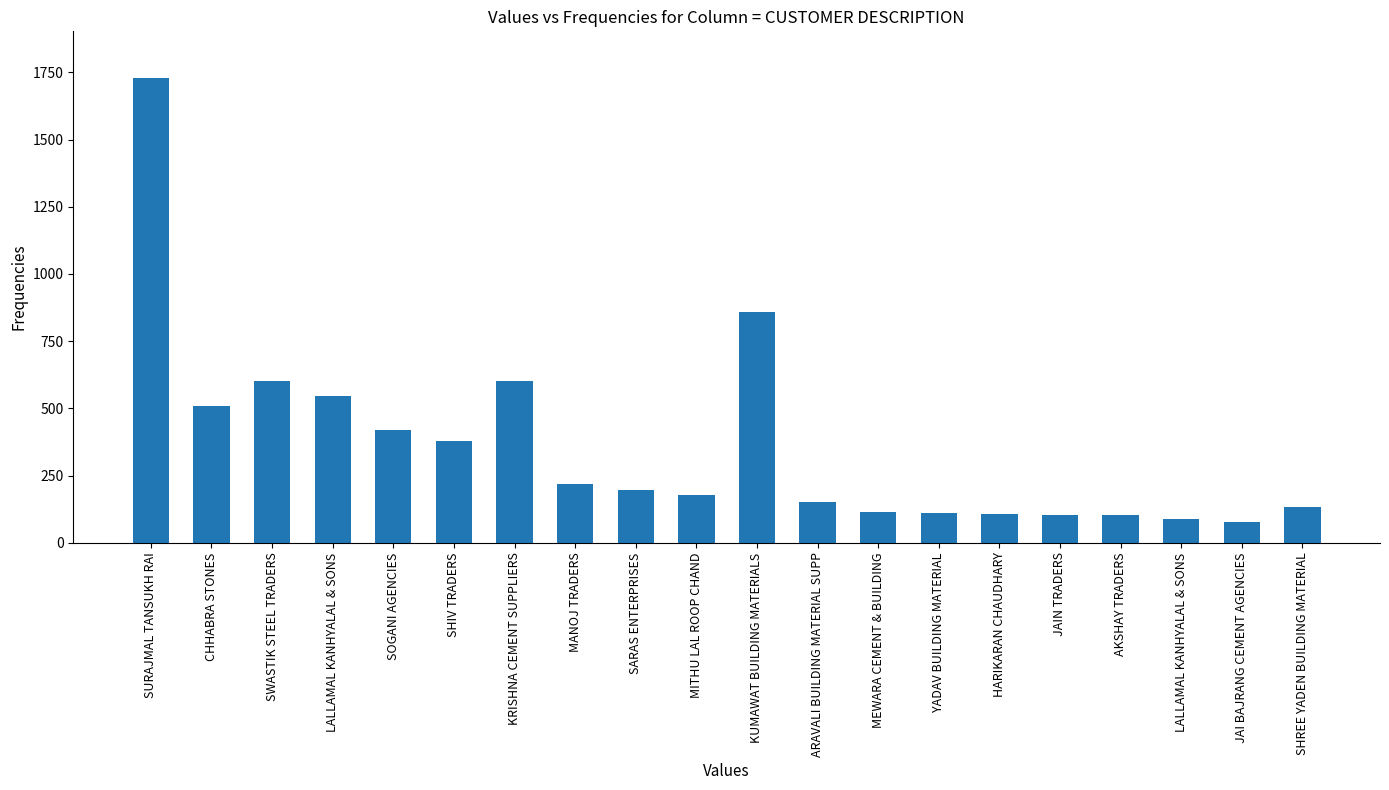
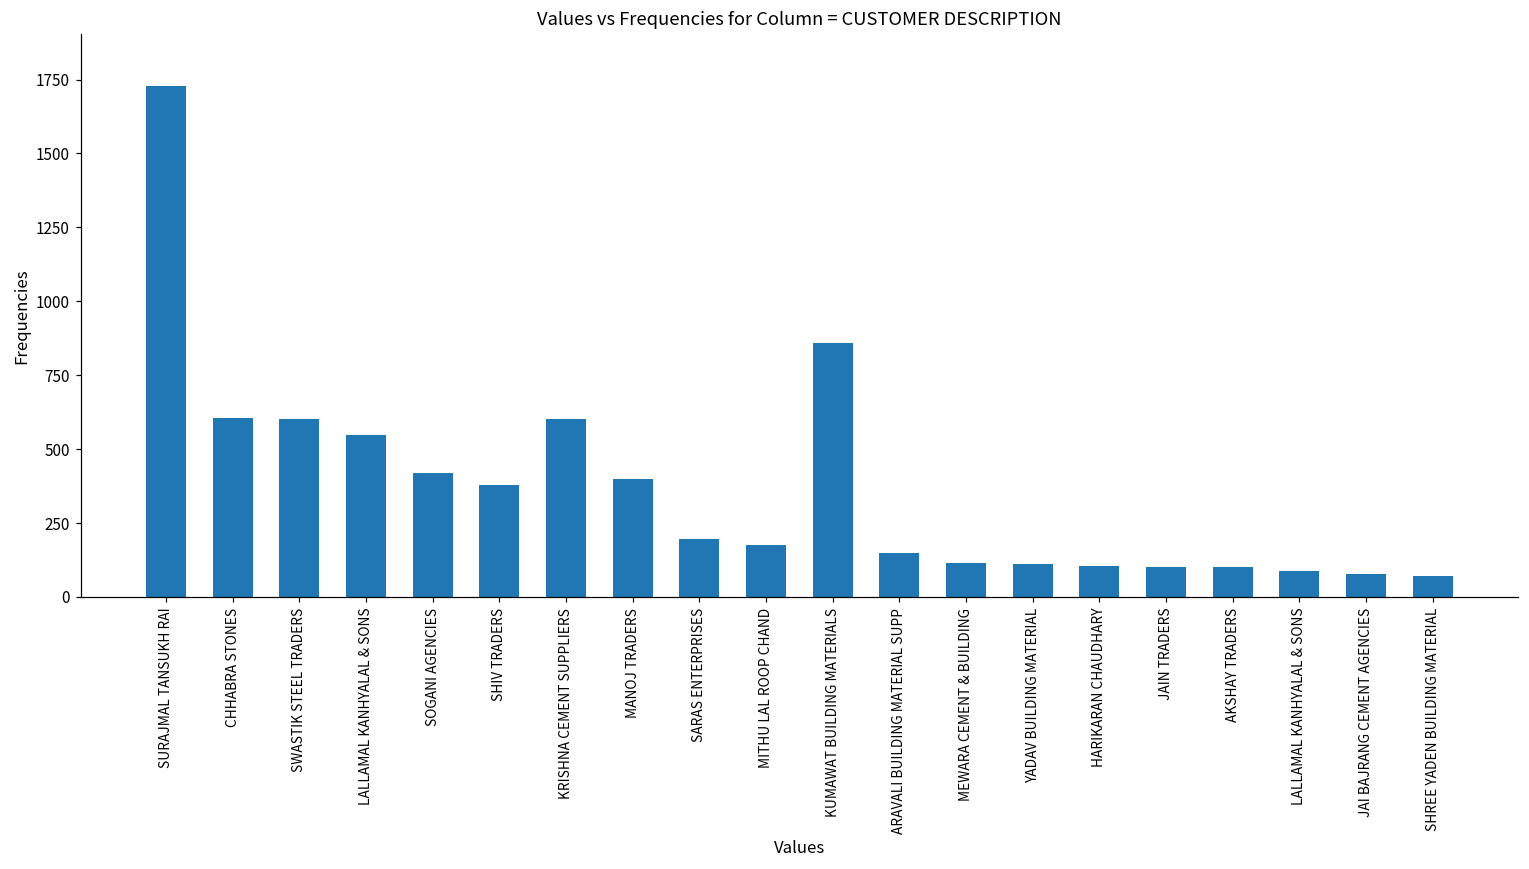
  {
    "SURAJMAL TANSUKH RAI": 1730,
-   "CHHABRA STONES": 510,
+   "CHHABRA STONES": 610,
    "SWASTIK STEEL TRADERS": 600,
    "SOGANI AGENCIES": 420,
    "SHIV TRADERS": 380,
    "KRISHNA CEMENT SUPPLIERS": 600,
-   "MANOJ TRADERS": 220,
+   "MANOJ TRADERS": 400,
    "SARAS ENTERPRISES": 200,
    "MITHU LAL ROOP CHAND": 180,
    "KUMAWAT BUILDING MATERIALS": 860,
    "ARAVALI BUILDING MATERIAL SUPP": 150,
    "MEWARA CEMENT & BUILDING": 120,
    "YADAV BUILDING MATERIAL": 110,
    "HARIKARAN CHAUDHARY": 110,
    "JAIN TRADERS": 100,
    "AKSHAY TRADERS": 100,
    "JAI BAJRANG CEMENT AGENCIES": 80,
-   "SHREE YADEN BUILDING MATERIAL": 130
+   "SHREE YADEN BUILDING MATERIAL": 70
  }
